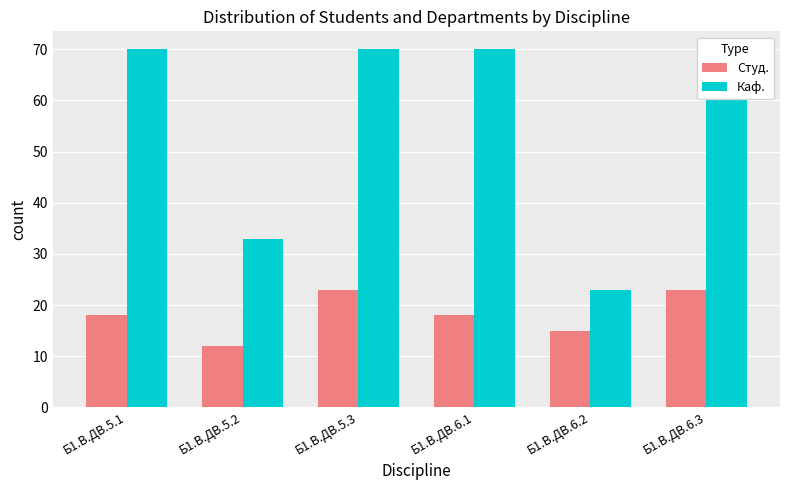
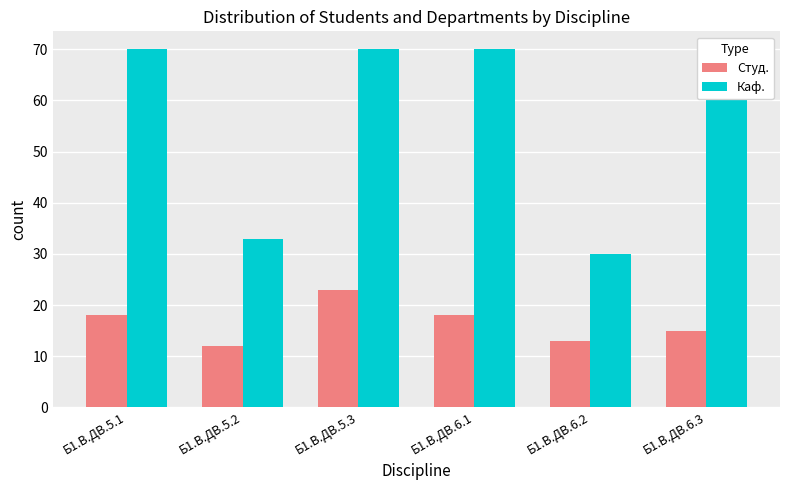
  {
    "Студ.": {
      "Б1.В.ДВ.5.1": 18,
      "Б1.В.ДВ.5.2": 12,
      "Б1.В.ДВ.5.3": 23,
      "Б1.В.ДВ.6.1": 18,
-     "Б1.В.ДВ.6.2": 15,
-     "Б1.В.ДВ.6.3": 23
+     "Б1.В.ДВ.6.2": 13,
+     "Б1.В.ДВ.6.3": 15
    },
    "Каф.": {
      "Б1.В.ДВ.5.1": 70,
      "Б1.В.ДВ.5.2": 33,
      "Б1.В.ДВ.5.3": 70,
      "Б1.В.ДВ.6.1": 70,
-     "Б1.В.ДВ.6.2": 23
+     "Б1.В.ДВ.6.2": 30
    }
  }
